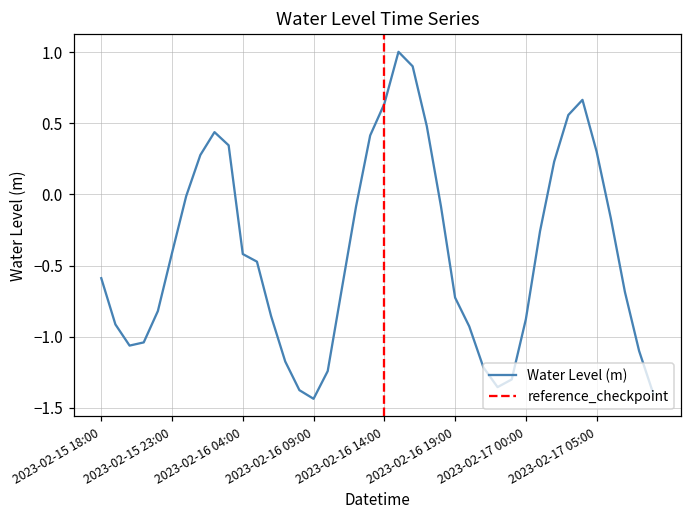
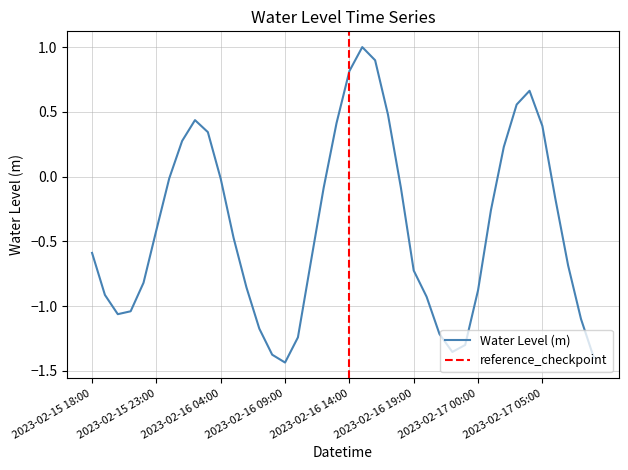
  {
    "2023-02-15 18:00": -0.59,
    "2023-02-15 23:00": -0.41,
-   "2023-02-16 04:00": -0.42,
+   "2023-02-16 04:00": -0.02,
    "2023-02-16 09:00": -1.44,
-   "2023-02-16 14:00": 0.64,
+   "2023-02-16 14:00": 0.82,
    "2023-02-16 19:00": -0.73,
    "2023-02-17 00:00": -0.88,
-   "2023-02-17 05:00": 0.30
+   "2023-02-17 05:00": 0.39
  }
